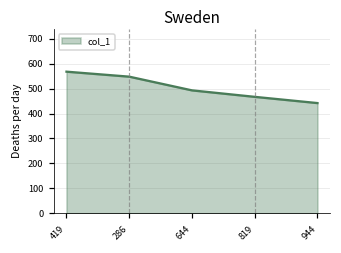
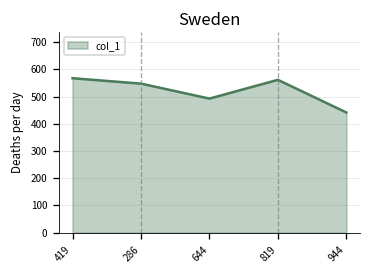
  {
    "419": 570,
    "286": 550,
    "644": 490,
-   "819": 470,
+   "819": 560,
    "944": 440
  }
